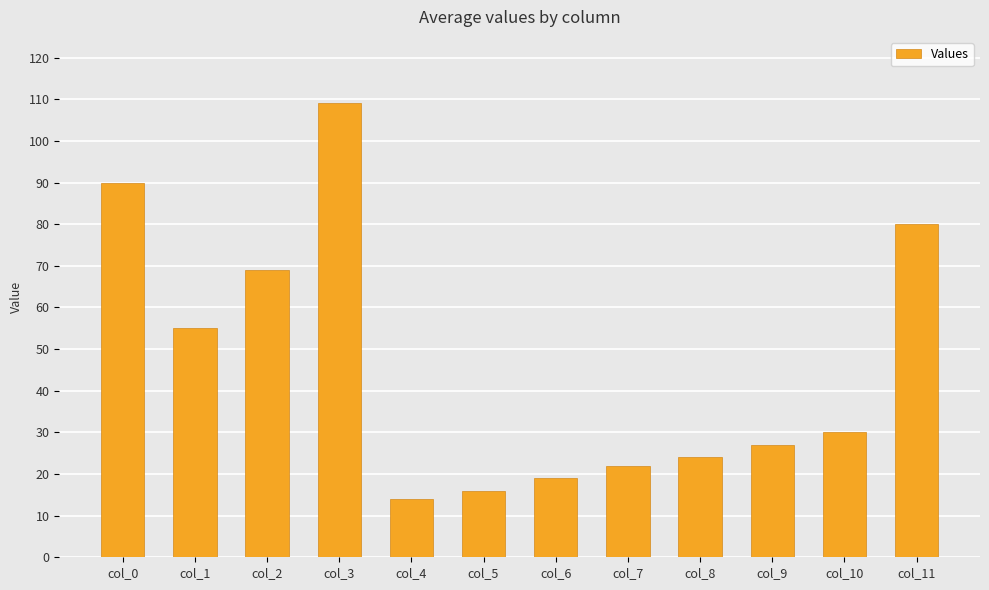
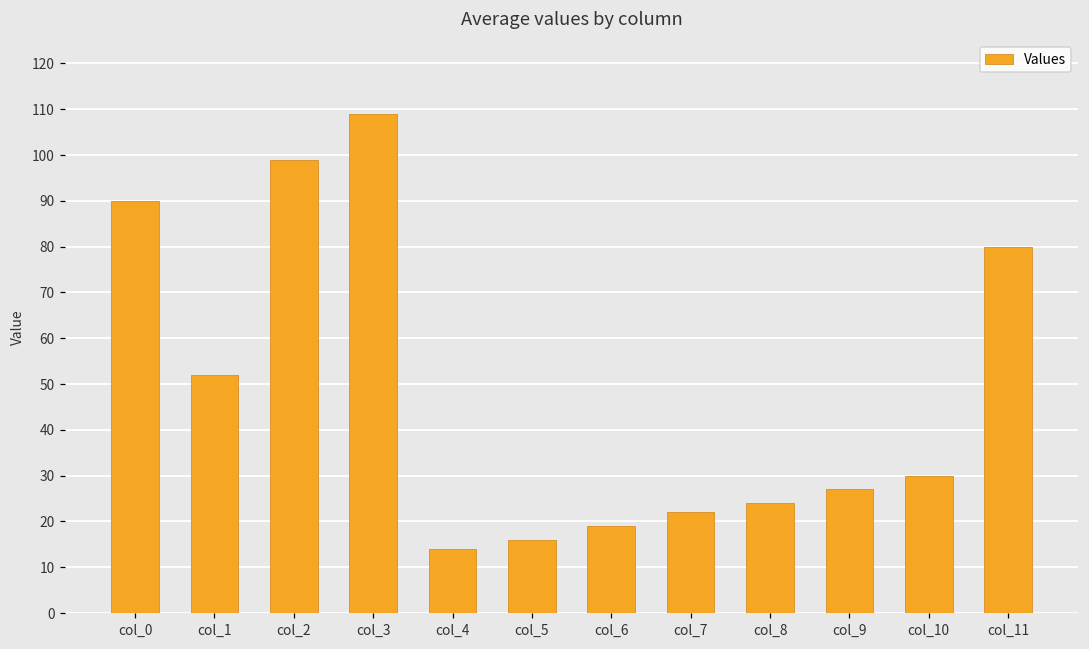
  {
    "col_0": 90,
-   "col_1": 55,
-   "col_2": 69,
+   "col_1": 52,
+   "col_2": 99,
    "col_3": 109,
    "col_4": 14,
    "col_5": 16,
    "col_6": 19,
    "col_7": 22,
    "col_8": 24,
    "col_9": 27,
    "col_10": 30,
    "col_11": 80
  }
